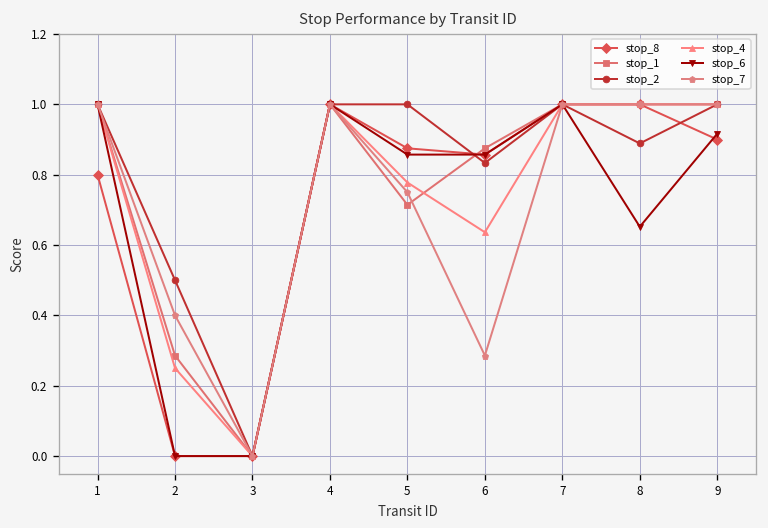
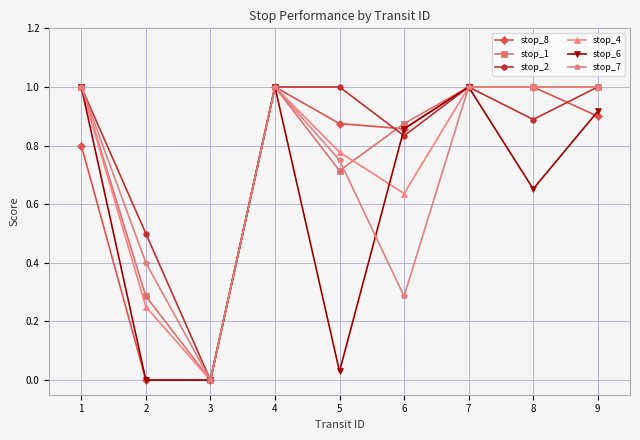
  {
    "stop_6": {
-     "5": 0.86,
+     "5": 0.03,
      "8": 0.65,
      "9": 0.92
    }
  }
